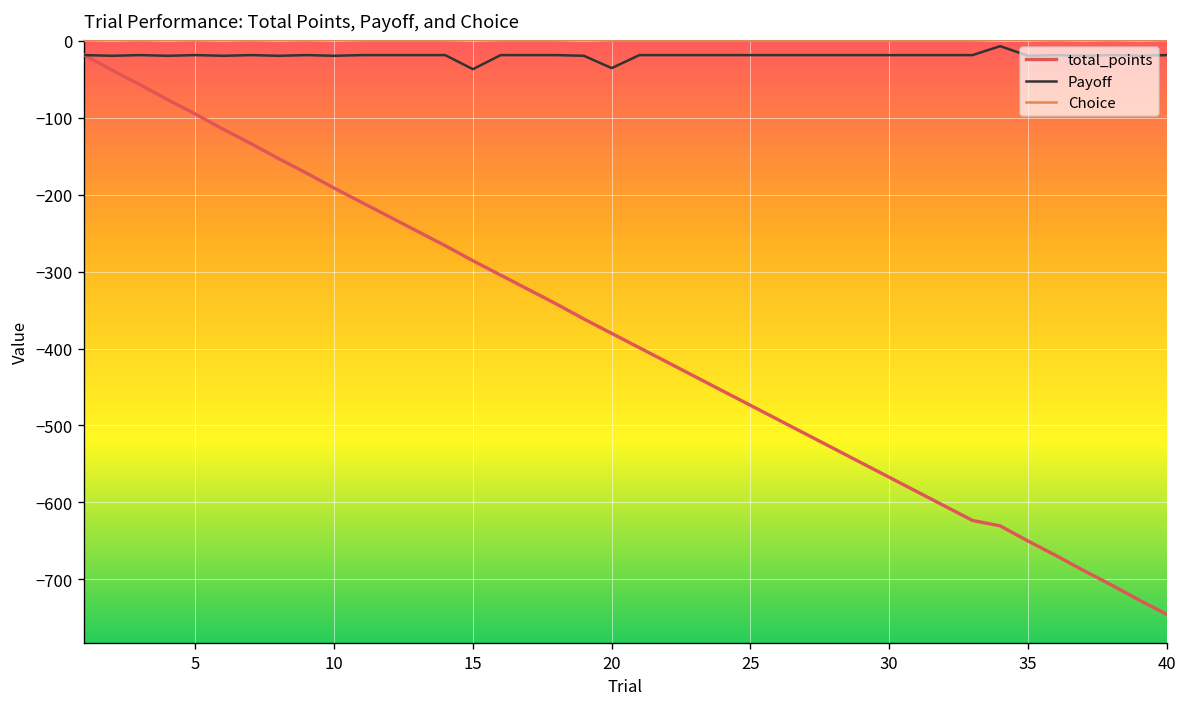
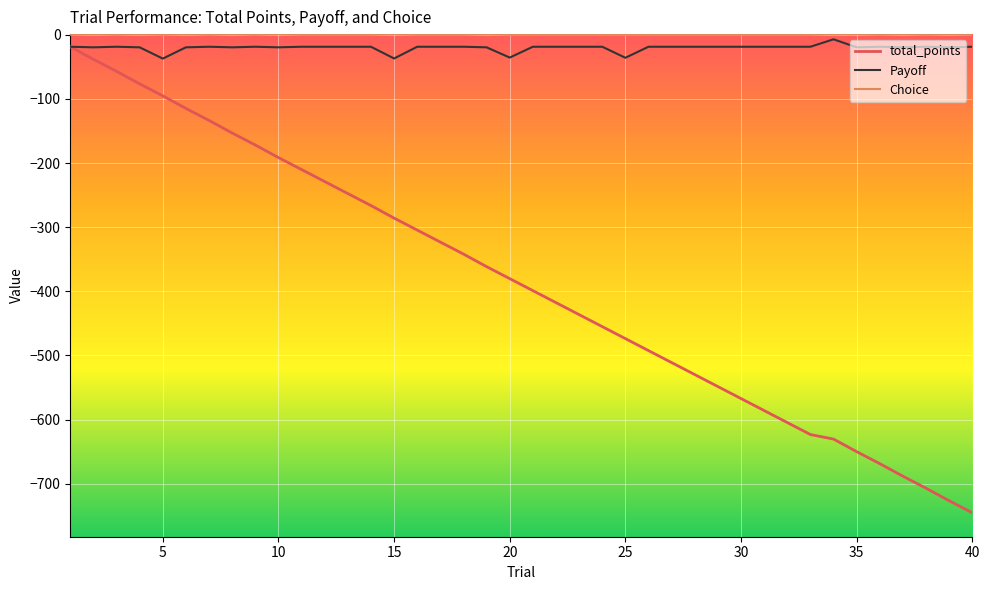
  {
    "Payoff": {
-     "5": -20,
+     "5": -40,
      "10": -20,
      "15": -40,
      "20": -40,
-     "25": -20,
+     "25": -40,
      "30": -20,
      "40": -20
    }
  }
